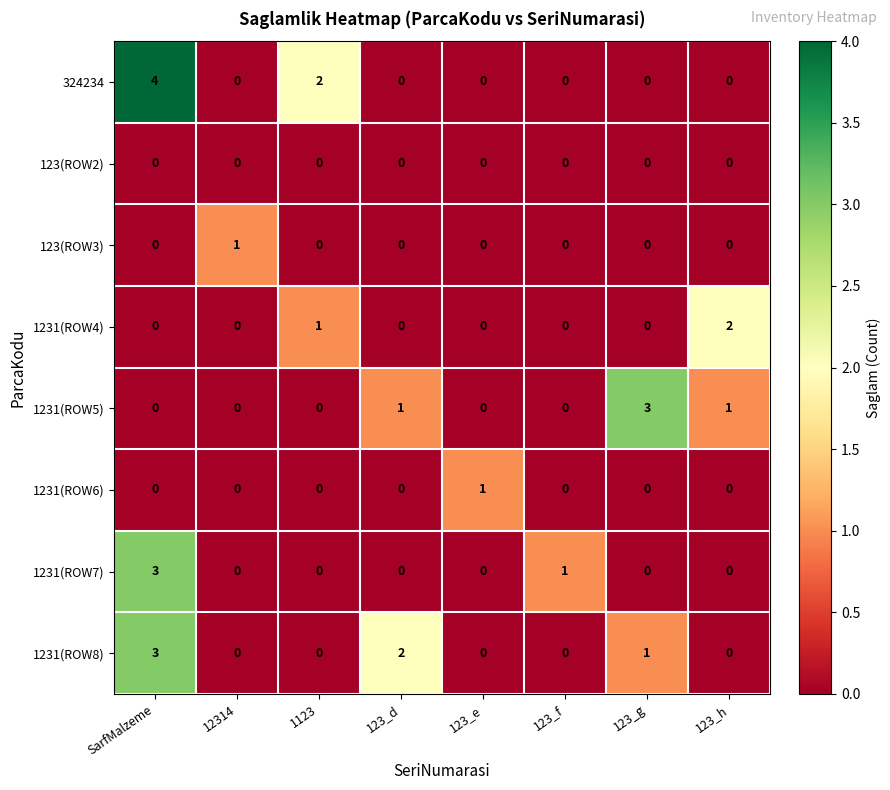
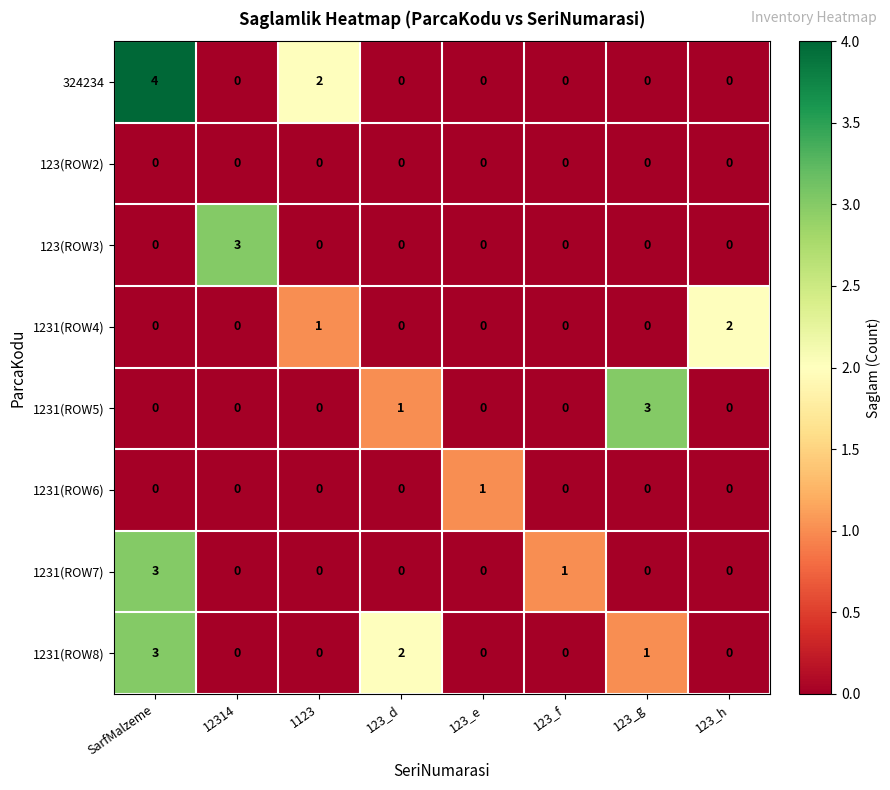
  {
    "324234": {
      "SarfMalzeme": 4,
      "12314": 0,
      "1123": 2,
      "123_d": 0,
      "123_e": 0,
      "123_f": 0,
      "123_g": 0,
      "123_h": 0
    },
    "123(ROW2)": {
      "SarfMalzeme": 0,
      "12314": 0,
      "1123": 0,
      "123_d": 0,
      "123_e": 0,
      "123_f": 0,
      "123_g": 0,
      "123_h": 0
    },
    "123(ROW3)": {
      "SarfMalzeme": 0,
-     "12314": 1,
+     "12314": 3,
      "1123": 0,
      "123_d": 0,
      "123_e": 0,
      "123_f": 0,
      "123_g": 0,
      "123_h": 0
    },
    "1231(ROW4)": {
      "SarfMalzeme": 0,
      "12314": 0,
      "1123": 1,
      "123_d": 0,
      "123_e": 0,
      "123_f": 0,
      "123_g": 0,
      "123_h": 2
    },
    "1231(ROW5)": {
      "SarfMalzeme": 0,
      "12314": 0,
      "1123": 0,
      "123_d": 1,
      "123_e": 0,
      "123_f": 0,
      "123_g": 3,
-     "123_h": 1
+     "123_h": 0
    },
    "1231(ROW6)": {
      "SarfMalzeme": 0,
      "12314": 0,
      "1123": 0,
      "123_d": 0,
      "123_e": 1,
      "123_f": 0,
      "123_g": 0,
      "123_h": 0
    },
    "1231(ROW7)": {
      "SarfMalzeme": 3,
      "12314": 0,
      "1123": 0,
      "123_d": 0,
      "123_e": 0,
      "123_f": 1,
      "123_g": 0,
      "123_h": 0
    },
    "1231(ROW8)": {
      "SarfMalzeme": 3,
      "12314": 0,
      "1123": 0,
      "123_d": 2,
      "123_e": 0,
      "123_f": 0,
      "123_g": 1,
      "123_h": 0
    }
  }
